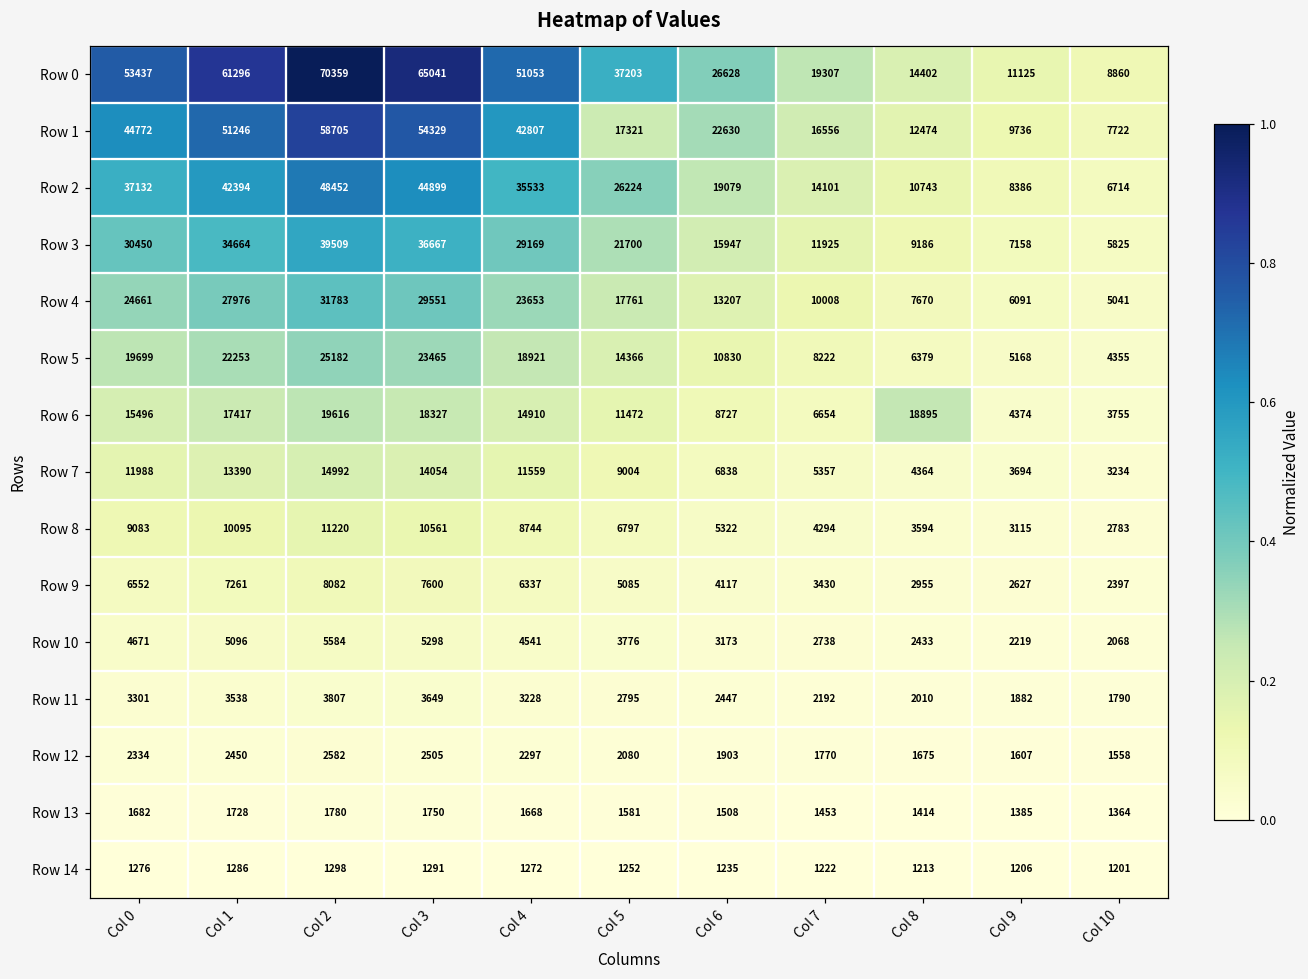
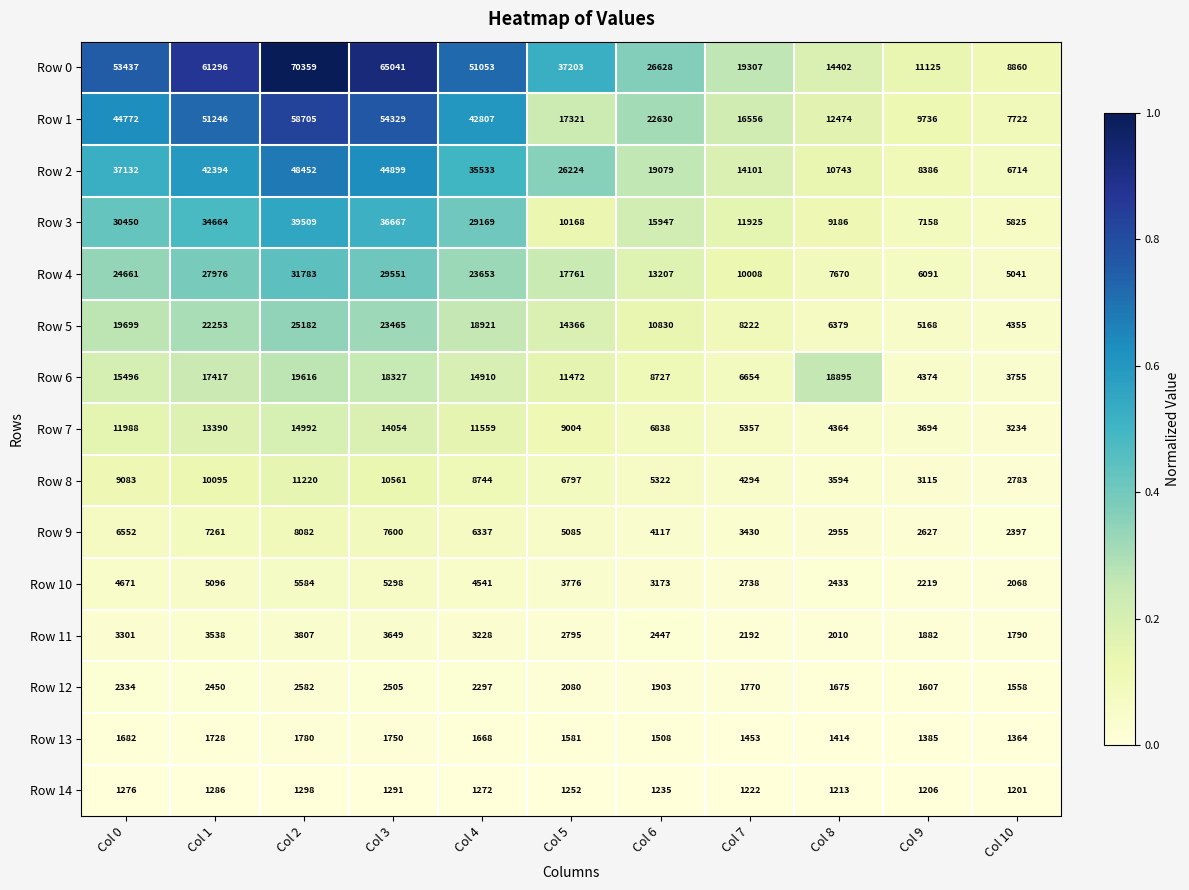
  {
    "Row 0": {
      "Col 0": 53437,
      "Col 1": 61296,
      "Col 2": 70359,
      "Col 3": 65041,
      "Col 4": 51053,
      "Col 5": 37203,
      "Col 6": 26628,
      "Col 7": 19307,
      "Col 8": 14402,
      "Col 9": 11125,
      "Col 10": 8860
    },
    "Row 1": {
      "Col 0": 44772,
      "Col 1": 51246,
      "Col 2": 58705,
      "Col 3": 54329,
      "Col 4": 42807,
      "Col 5": 17321,
      "Col 6": 22630,
      "Col 7": 16556,
      "Col 8": 12474,
      "Col 9": 9736,
      "Col 10": 7722
    },
    "Row 2": {
      "Col 0": 37132,
      "Col 1": 42394,
      "Col 2": 48452,
      "Col 3": 44899,
      "Col 4": 35533,
      "Col 5": 26224,
      "Col 6": 19079,
      "Col 7": 14101,
      "Col 8": 10743,
      "Col 9": 8386,
      "Col 10": 6714
    },
    "Row 3": {
      "Col 0": 30450,
      "Col 1": 34664,
      "Col 2": 39509,
      "Col 3": 36667,
      "Col 4": 29169,
-     "Col 5": 21700,
+     "Col 5": 10168,
      "Col 6": 15947,
      "Col 7": 11925,
      "Col 8": 9186,
      "Col 9": 7158,
      "Col 10": 5825
    },
    "Row 4": {
      "Col 0": 24661,
      "Col 1": 27976,
      "Col 2": 31783,
      "Col 3": 29551,
      "Col 4": 23653,
      "Col 5": 17761,
      "Col 6": 13207,
      "Col 7": 10008,
      "Col 8": 7670,
      "Col 9": 6091,
      "Col 10": 5041
    },
    "Row 5": {
      "Col 0": 19699,
      "Col 1": 22253,
      "Col 2": 25182,
      "Col 3": 23465,
      "Col 4": 18921,
      "Col 5": 14366,
      "Col 6": 10830,
      "Col 7": 8222,
      "Col 8": 6379,
      "Col 9": 5168,
      "Col 10": 4355
    },
    "Row 6": {
      "Col 0": 15496,
      "Col 1": 17417,
      "Col 2": 19616,
      "Col 3": 18327,
      "Col 4": 14910,
      "Col 5": 11472,
      "Col 6": 8727,
      "Col 7": 6654,
      "Col 8": 18895,
      "Col 9": 4374,
      "Col 10": 3755
    },
    "Row 7": {
      "Col 0": 11988,
      "Col 1": 13390,
      "Col 2": 14992,
      "Col 3": 14054,
      "Col 4": 11559,
      "Col 5": 9004,
      "Col 6": 6838,
      "Col 7": 5357,
      "Col 8": 4364,
      "Col 9": 3694,
      "Col 10": 3234
    },
    "Row 8": {
      "Col 0": 9083,
      "Col 1": 10095,
      "Col 2": 11220,
      "Col 3": 10561,
      "Col 4": 8744,
      "Col 5": 6797,
      "Col 6": 5322,
      "Col 7": 4294,
      "Col 8": 3594,
      "Col 9": 3115,
      "Col 10": 2783
    },
    "Row 9": {
      "Col 0": 6552,
      "Col 1": 7261,
      "Col 2": 8082,
      "Col 3": 7600,
      "Col 4": 6337,
      "Col 5": 5085,
      "Col 6": 4117,
      "Col 7": 3430,
      "Col 8": 2955,
      "Col 9": 2627,
      "Col 10": 2397
    },
    "Row 10": {
      "Col 0": 4671,
      "Col 1": 5096,
      "Col 2": 5584,
      "Col 3": 5298,
      "Col 4": 4541,
      "Col 5": 3776,
      "Col 6": 3173,
      "Col 7": 2738,
      "Col 8": 2433,
      "Col 9": 2219,
      "Col 10": 2068
    },
    "Row 11": {
      "Col 0": 3301,
      "Col 1": 3538,
      "Col 2": 3807,
      "Col 3": 3649,
      "Col 4": 3228,
      "Col 5": 2795,
      "Col 6": 2447,
      "Col 7": 2192,
      "Col 8": 2010,
      "Col 9": 1882,
      "Col 10": 1790
    },
    "Row 12": {
      "Col 0": 2334,
      "Col 1": 2450,
      "Col 2": 2582,
      "Col 3": 2505,
      "Col 4": 2297,
      "Col 5": 2080,
      "Col 6": 1903,
      "Col 7": 1770,
      "Col 8": 1675,
      "Col 9": 1607,
      "Col 10": 1558
    },
    "Row 13": {
      "Col 0": 1682,
      "Col 1": 1728,
      "Col 2": 1780,
      "Col 3": 1750,
      "Col 4": 1668,
      "Col 5": 1581,
      "Col 6": 1508,
      "Col 7": 1453,
      "Col 8": 1414,
      "Col 9": 1385,
      "Col 10": 1364
    },
    "Row 14": {
      "Col 0": 1276,
      "Col 1": 1286,
      "Col 2": 1298,
      "Col 3": 1291,
      "Col 4": 1272,
      "Col 5": 1252,
      "Col 6": 1235,
      "Col 7": 1222,
      "Col 8": 1213,
      "Col 9": 1206,
      "Col 10": 1201
    }
  }
